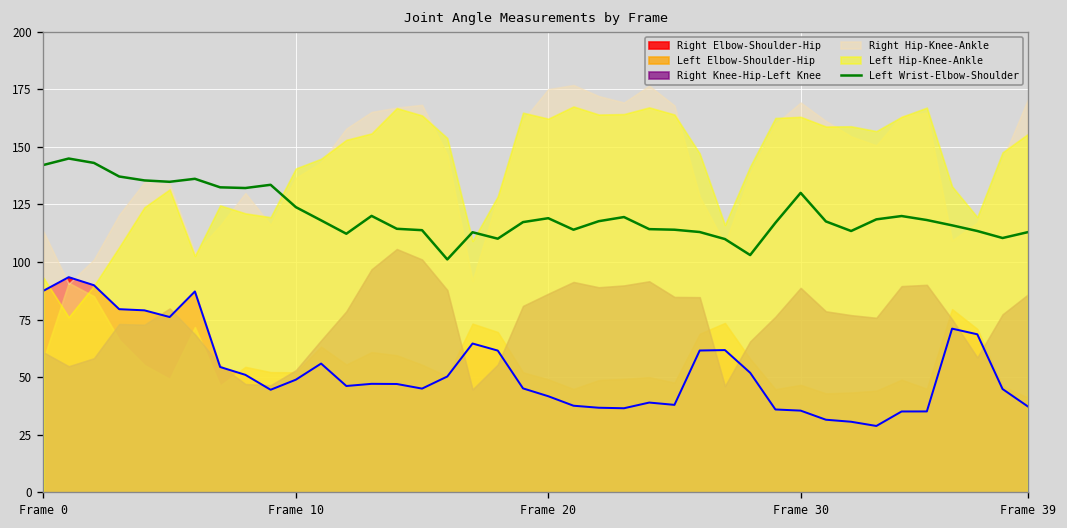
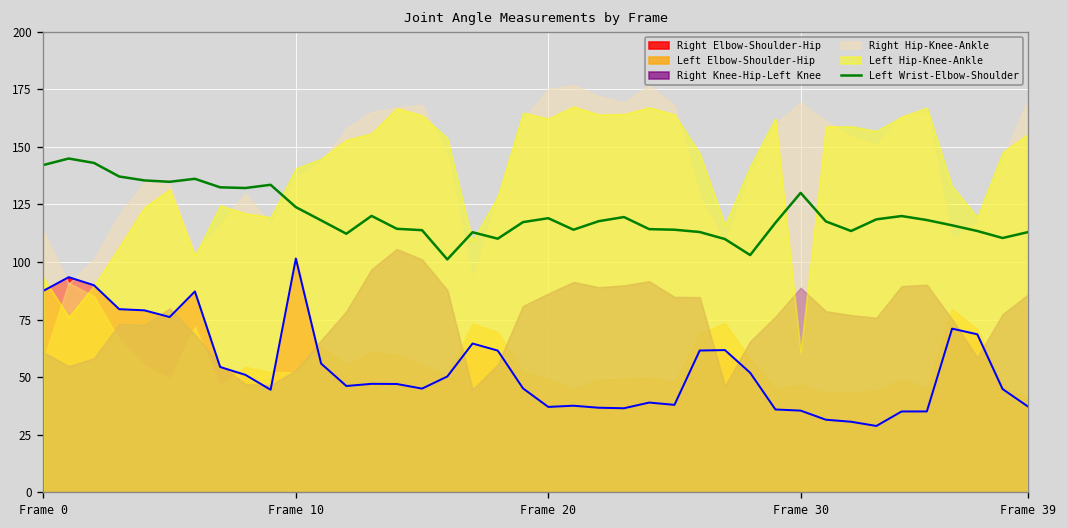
  {
    "Left Wrist-Elbow-Shoulder": {
      "Frame 0": 142,
      "Frame 10": 124,
      "Frame 20": 119,
      "Frame 30": 130,
      "Frame 39": 113
    },
    "Right Elbow-Shoulder-Hip": {
      "Frame 0": 88,
-     "Frame 10": 49,
-     "Frame 20": 42,
+     "Frame 10": 102,
+     "Frame 20": 37,
      "Frame 30": 35,
      "Frame 39": 37
    },
    "Left Elbow-Shoulder-Hip": {
      "Frame 0": 58,
      "Frame 20": 49,
      "Frame 30": 47,
      "Frame 39": 41
    },
    "Right Knee-Hip-Left Knee": {
      "Frame 0": 61,
      "Frame 20": 86,
      "Frame 30": 89,
      "Frame 39": 86
    },
    "Right Hip-Knee-Ankle": {
      "Frame 0": 113,
      "Frame 10": 137,
      "Frame 20": 175,
      "Frame 30": 169,
      "Frame 39": 170
    },
    "Left Hip-Knee-Ankle": {
      "Frame 0": 93,
      "Frame 10": 141,
      "Frame 20": 162,
-     "Frame 30": 163,
+     "Frame 30": 61,
      "Frame 39": 156
    }
  }
